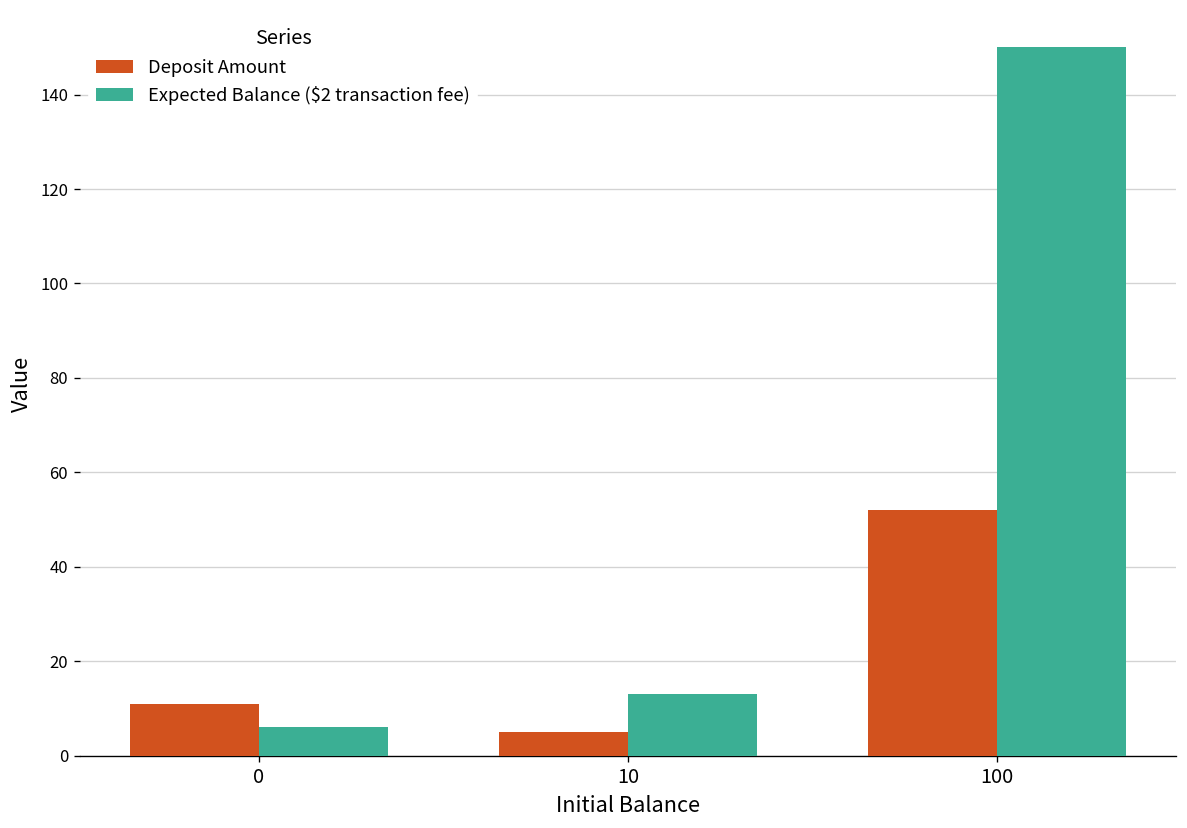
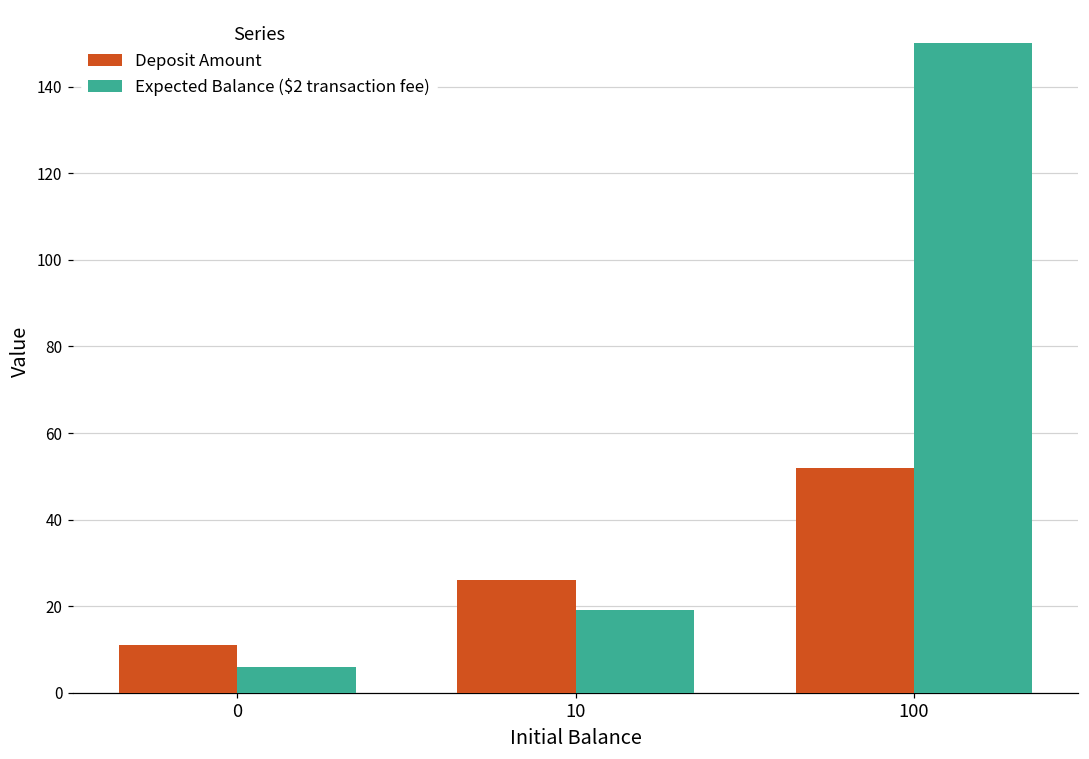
  {
    "Deposit Amount": {
      "0": 11,
-     "10": 5,
+     "10": 26,
      "100": 52
    },
    "Expected Balance ($2 transaction fee)": {
      "0": 6,
-     "10": 13,
+     "10": 19,
      "100": 150
    }
  }
